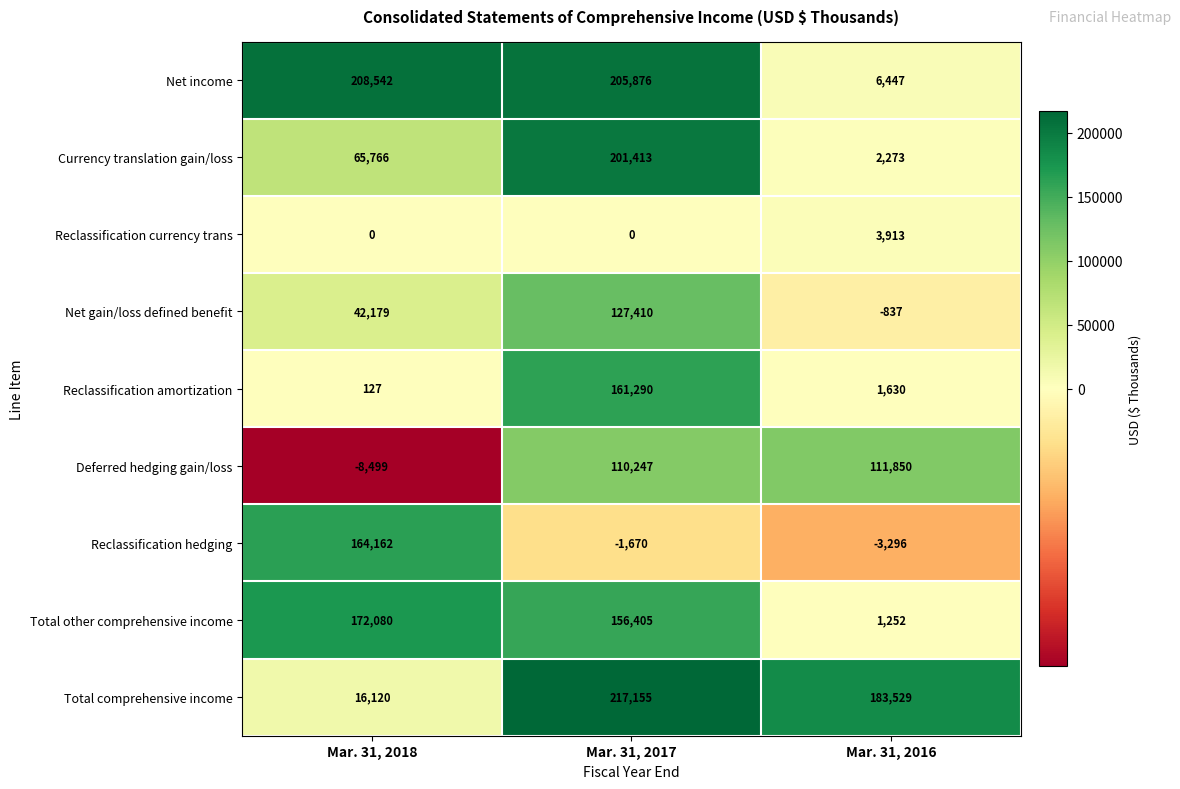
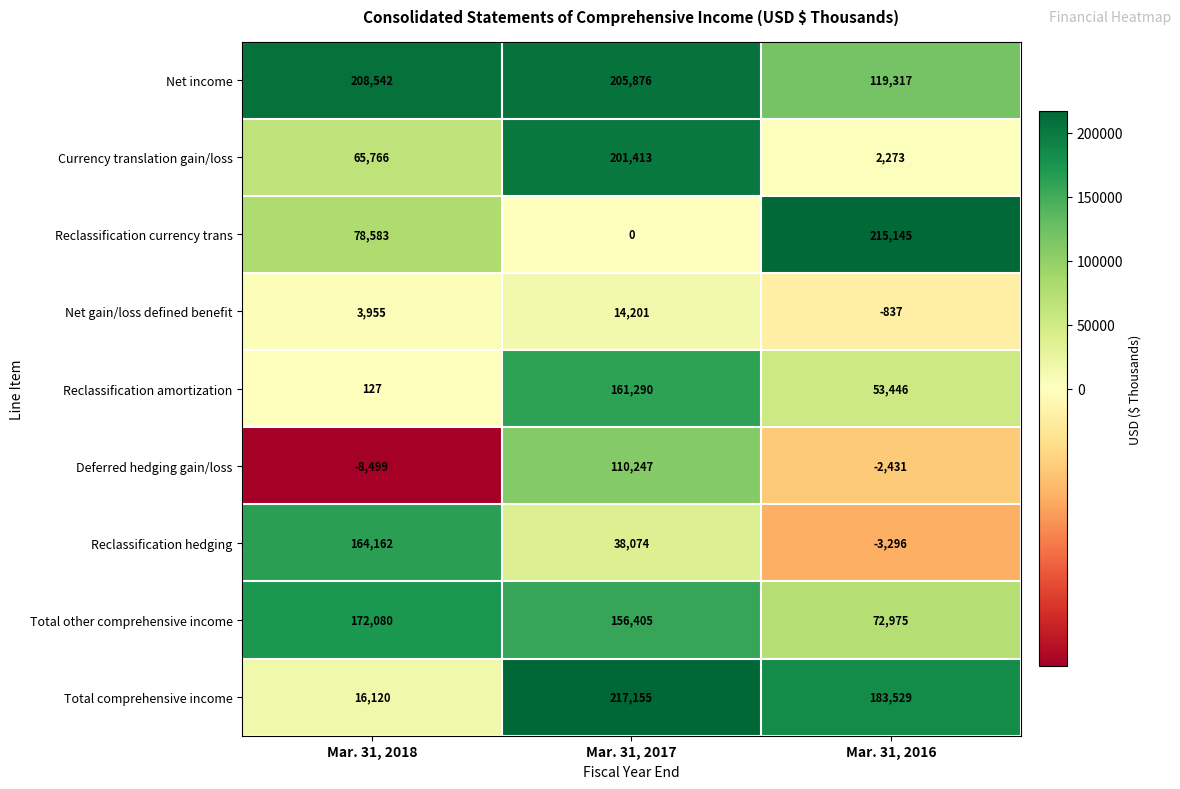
  {
    "Net income": {
      "Mar. 31, 2018": "208,542",
      "Mar. 31, 2017": "205,876",
-     "Mar. 31, 2016": "6,447"
+     "Mar. 31, 2016": "119,317"
    },
    "Currency translation gain/loss": {
      "Mar. 31, 2018": "65,766",
      "Mar. 31, 2017": "201,413",
      "Mar. 31, 2016": "2,273"
    },
    "Reclassification currency trans": {
-     "Mar. 31, 2018": "0",
+     "Mar. 31, 2018": "78,583",
      "Mar. 31, 2017": "0",
-     "Mar. 31, 2016": "3,913"
+     "Mar. 31, 2016": "215,145"
    },
    "Net gain/loss defined benefit": {
-     "Mar. 31, 2018": "42,179",
-     "Mar. 31, 2017": "127,410",
+     "Mar. 31, 2018": "3,955",
+     "Mar. 31, 2017": "14,201",
      "Mar. 31, 2016": "-837"
    },
    "Reclassification amortization": {
      "Mar. 31, 2018": "127",
      "Mar. 31, 2017": "161,290",
-     "Mar. 31, 2016": "1,630"
+     "Mar. 31, 2016": "53,446"
    },
    "Deferred hedging gain/loss": {
      "Mar. 31, 2018": "-8,499",
      "Mar. 31, 2017": "110,247",
-     "Mar. 31, 2016": "111,850"
+     "Mar. 31, 2016": "-2,431"
    },
    "Reclassification hedging": {
      "Mar. 31, 2018": "164,162",
-     "Mar. 31, 2017": "-1,670",
+     "Mar. 31, 2017": "38,074",
      "Mar. 31, 2016": "-3,296"
    },
    "Total other comprehensive income": {
      "Mar. 31, 2018": "172,080",
      "Mar. 31, 2017": "156,405",
-     "Mar. 31, 2016": "1,252"
+     "Mar. 31, 2016": "72,975"
    },
    "Total comprehensive income": {
      "Mar. 31, 2018": "16,120",
      "Mar. 31, 2017": "217,155",
      "Mar. 31, 2016": "183,529"
    }
  }
